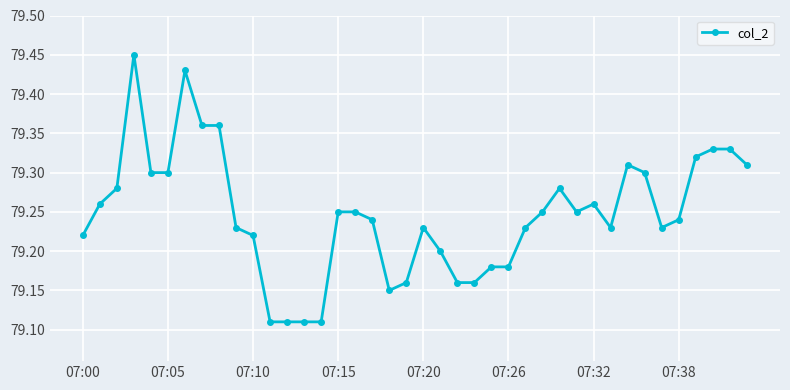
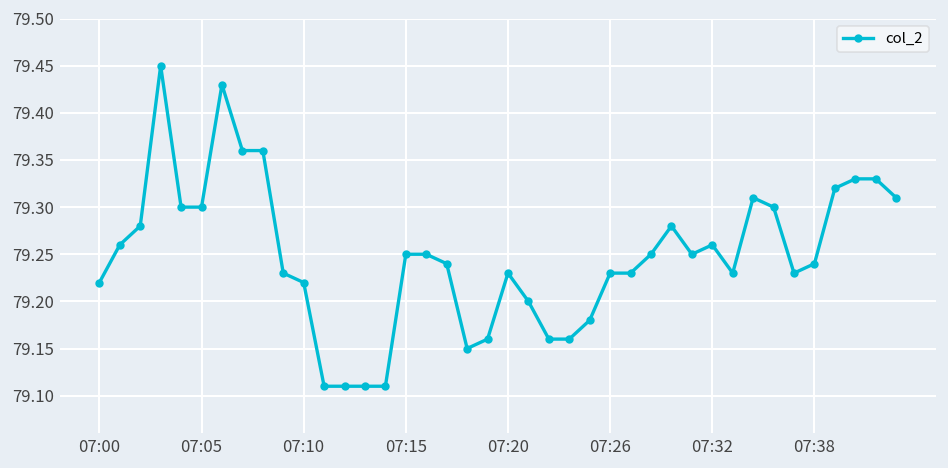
  {
    "07:00": 79.22,
    "07:05": 79.30,
    "07:10": 79.22,
    "07:15": 79.25,
    "07:20": 79.23,
-   "07:26": 79.18,
+   "07:26": 79.23,
    "07:32": 79.26,
    "07:38": 79.24
  }
